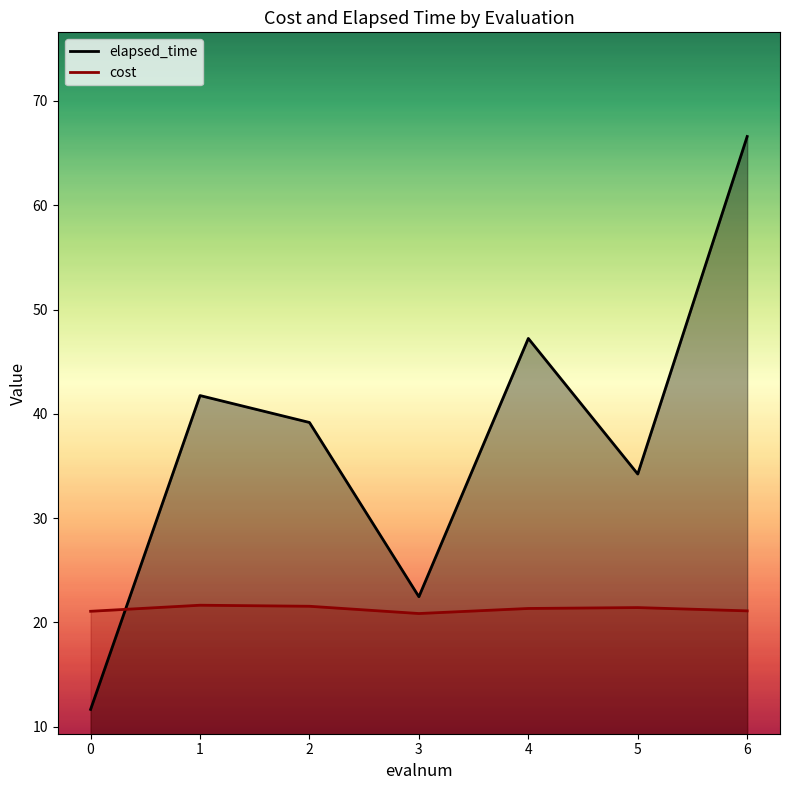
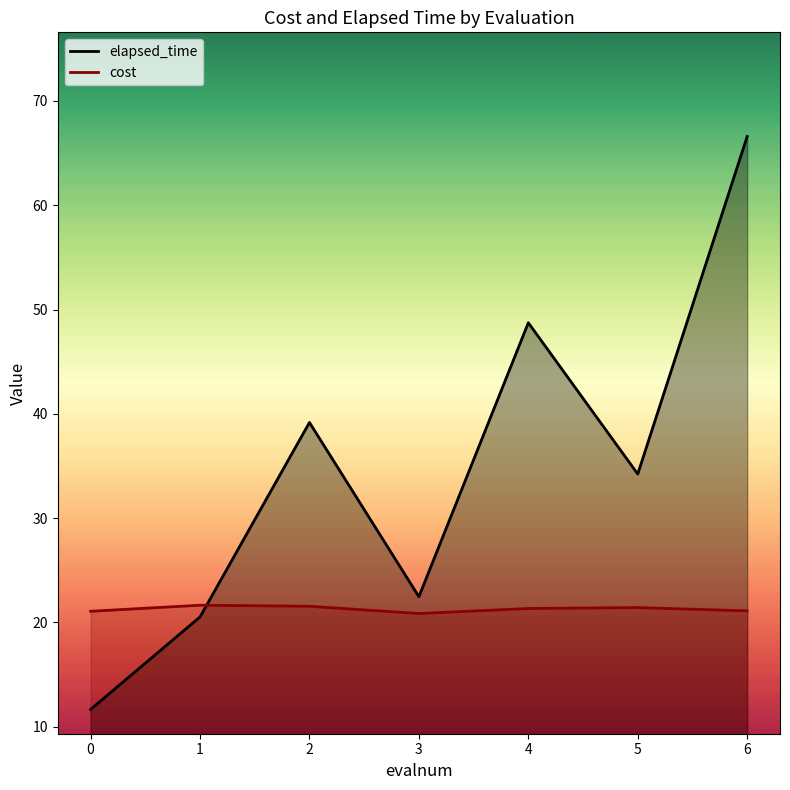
  {
    "elapsed_time": {
      "0": 11.7,
-     "1": 41.7,
+     "1": 20.5,
      "2": 39.2,
      "3": 22.5,
-     "4": 47.2,
+     "4": 48.7,
      "5": 34.2,
      "6": 66.6
    },
    "cost": {
      "0": 21.1,
      "1": 21.6,
      "2": 21.5,
      "3": 20.9,
      "4": 21.3,
      "5": 21.4,
      "6": 21.1
    }
  }
